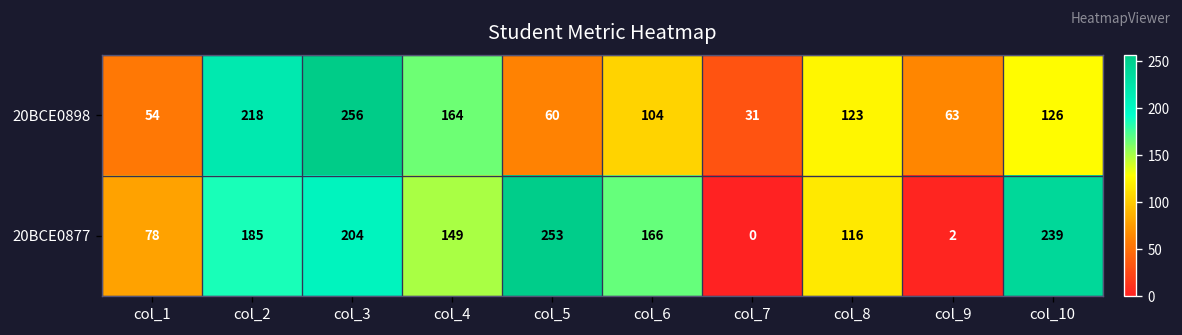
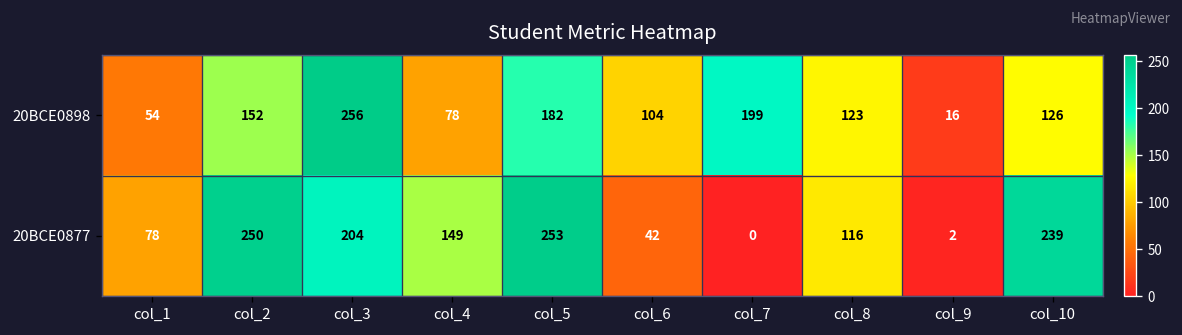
  {
    "20BCE0898": {
      "col_1": 54,
-     "col_2": 218,
+     "col_2": 152,
      "col_3": 256,
-     "col_4": 164,
-     "col_5": 60,
+     "col_4": 78,
+     "col_5": 182,
      "col_6": 104,
-     "col_7": 31,
+     "col_7": 199,
      "col_8": 123,
-     "col_9": 63,
+     "col_9": 16,
      "col_10": 126
    },
    "20BCE0877": {
      "col_1": 78,
-     "col_2": 185,
+     "col_2": 250,
      "col_3": 204,
      "col_4": 149,
      "col_5": 253,
-     "col_6": 166,
+     "col_6": 42,
      "col_7": 0,
      "col_8": 116,
      "col_9": 2,
      "col_10": 239
    }
  }
